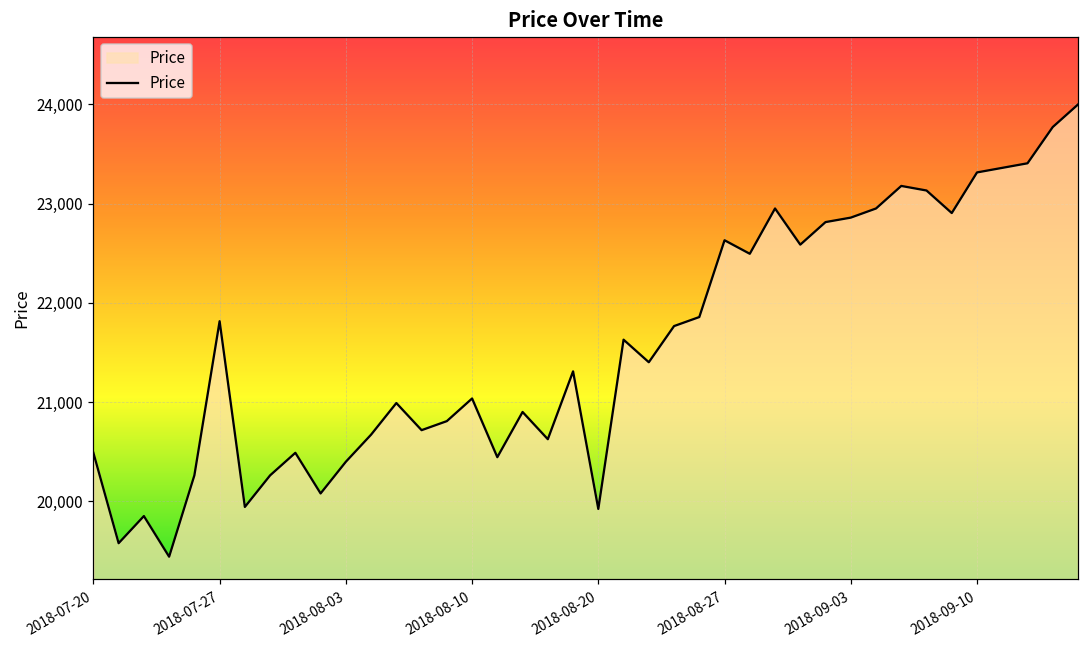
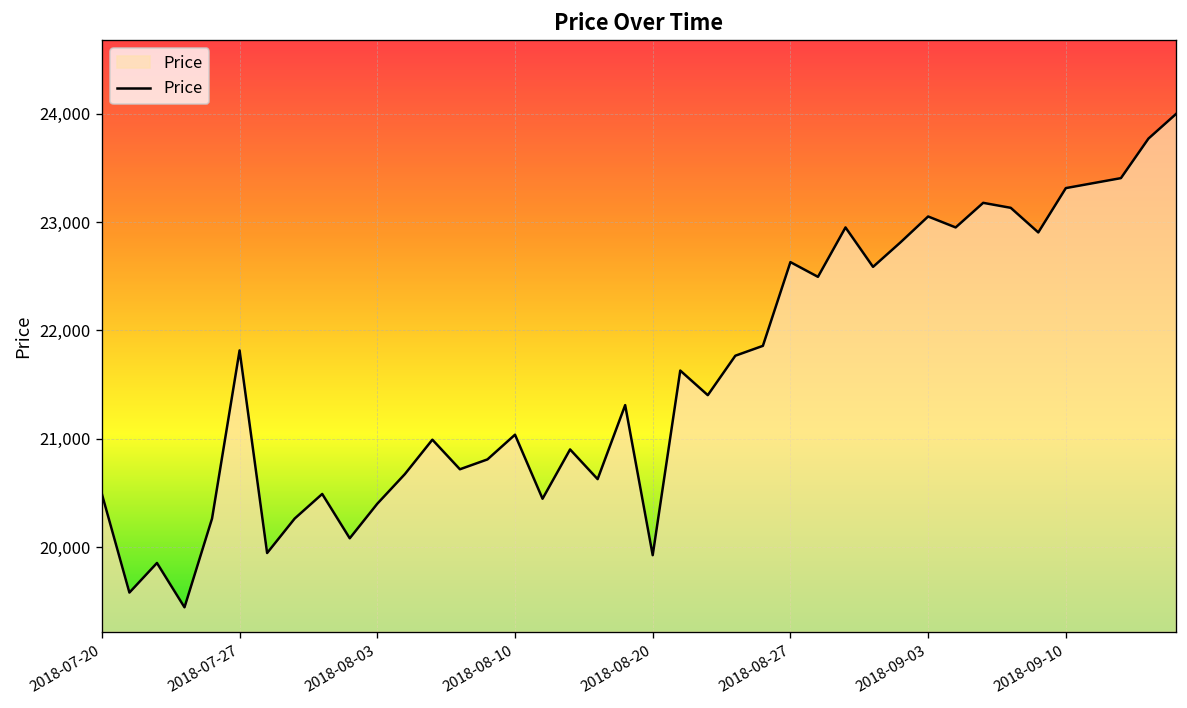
  {
    "2018-07-20": "20,500",
    "2018-07-27": "21,800",
    "2018-08-03": "20,400",
    "2018-08-10": "21,000",
    "2018-08-20": "19,900",
    "2018-08-27": "22,600",
-   "2018-09-03": "22,900",
+   "2018-09-03": "23,100",
    "2018-09-10": "23,300"
  }
